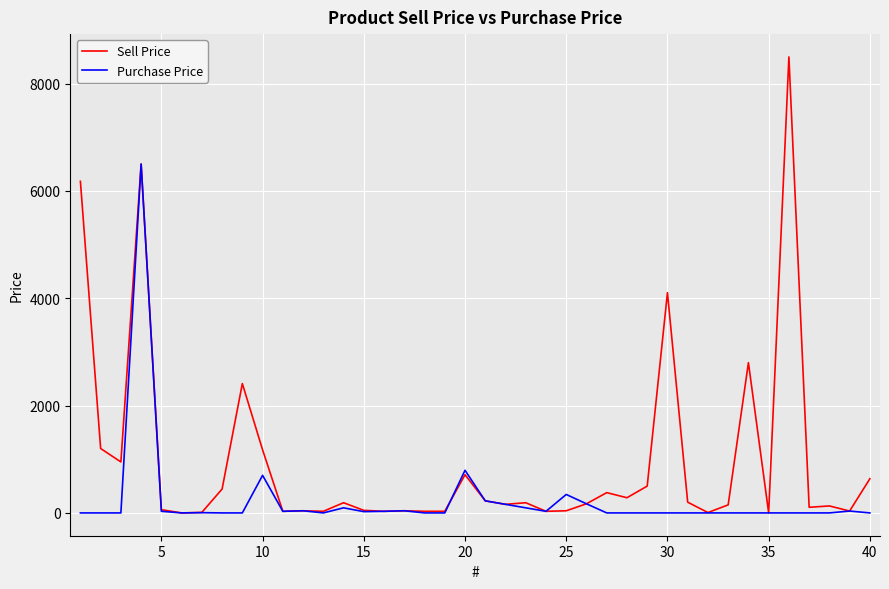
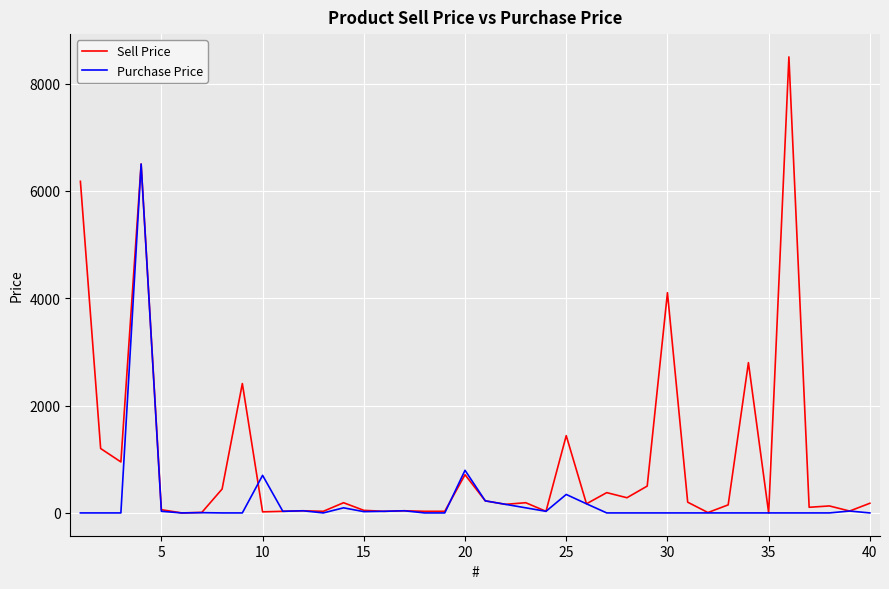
  {
    "Sell Price": {
-     "10": 1200,
+     "10": 0,
      "20": 700,
-     "25": 0,
+     "25": 1400,
      "30": 4100,
-     "40": 600
+     "40": 200
    },
    "Purchase Price": {
      "10": 700,
      "20": 800,
      "25": 300,
      "30": 0,
      "40": 0
    }
  }
